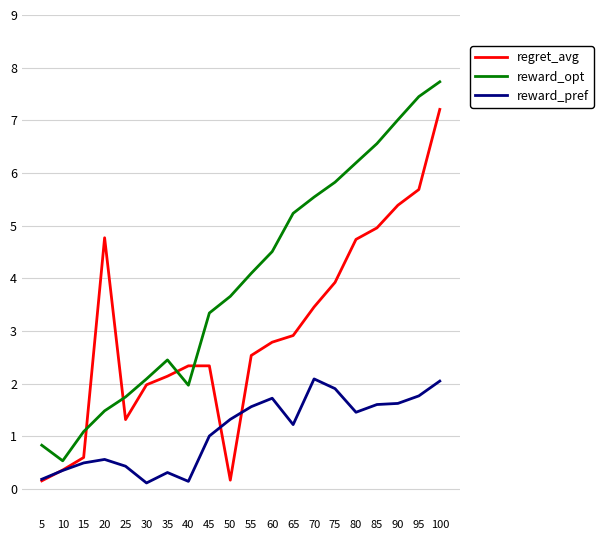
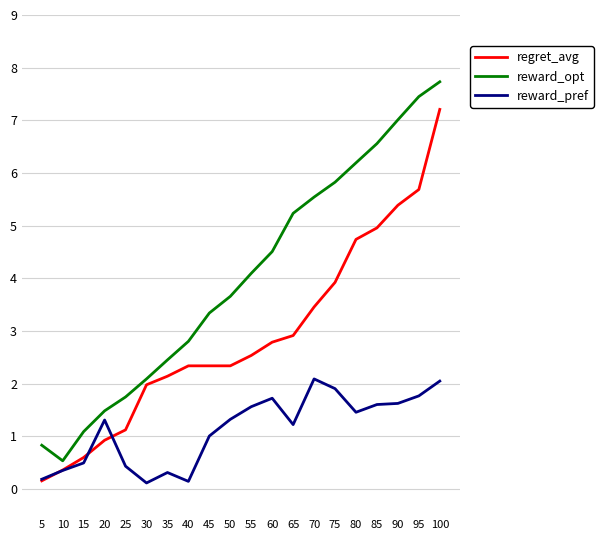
  {
    "regret_avg": {
      "15": 0.6,
-     "20": 4.8,
-     "25": 1.3,
+     "20": 0.9,
+     "25": 1.1,
      "30": 2.0,
      "35": 2.1,
      "40": 2.3,
      "45": 2.3,
-     "50": 0.2,
+     "50": 2.3,
      "55": 2.5,
      "60": 2.8,
      "65": 2.9,
      "70": 3.5,
      "75": 3.9,
      "80": 4.7,
      "85": 5.0,
      "90": 5.4,
      "95": 5.7,
      "100": 7.2
    },
    "reward_opt": {
      "5": 0.8,
      "10": 0.5,
      "15": 1.1,
      "20": 1.5,
      "25": 1.7,
      "30": 2.1,
      "35": 2.4,
-     "40": 2.0,
+     "40": 2.8,
      "45": 3.3,
      "50": 3.7,
      "55": 4.1,
      "60": 4.5,
      "65": 5.2,
      "70": 5.5,
      "75": 5.8,
      "80": 6.2,
      "85": 6.6,
      "90": 7.0,
      "95": 7.4,
      "100": 7.7
    },
    "reward_pref": {
      "15": 0.5,
-     "20": 0.6,
+     "20": 1.3,
      "25": 0.4,
      "30": 0.1,
      "35": 0.3,
      "40": 0.1,
      "45": 1.0,
      "50": 1.3,
      "55": 1.6,
      "60": 1.7,
      "65": 1.2,
      "70": 2.1,
      "75": 1.9,
      "80": 1.5,
      "85": 1.6,
      "90": 1.6,
      "95": 1.8,
      "100": 2.0
    }
  }
